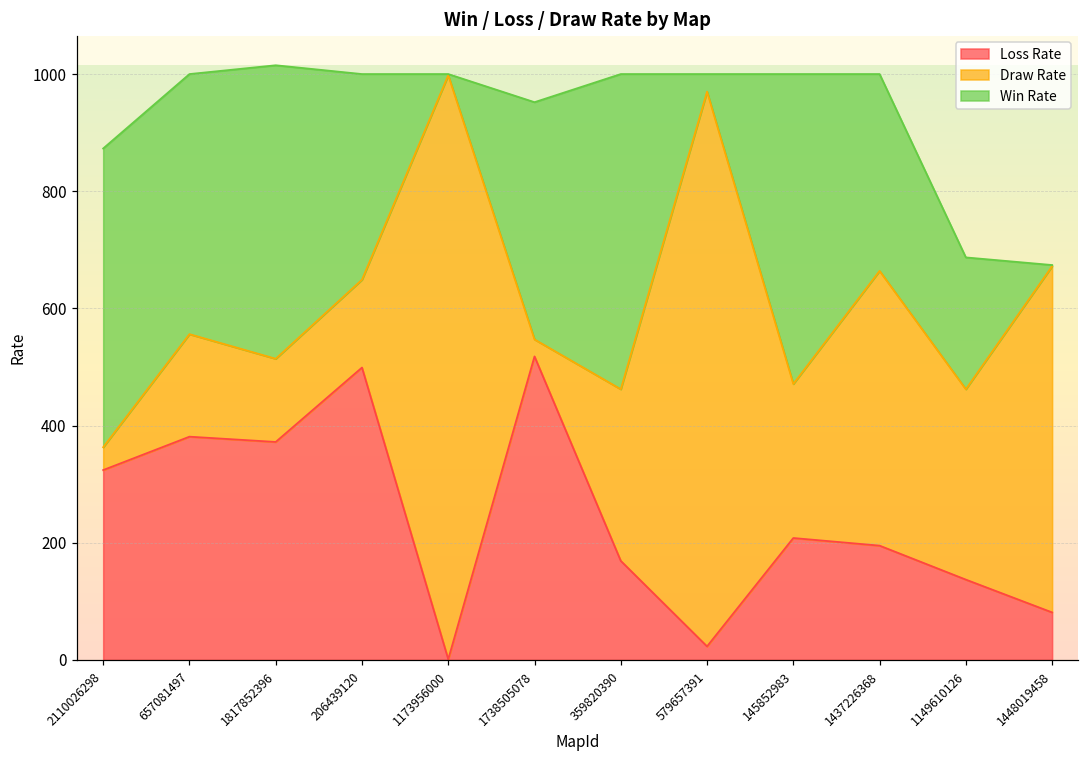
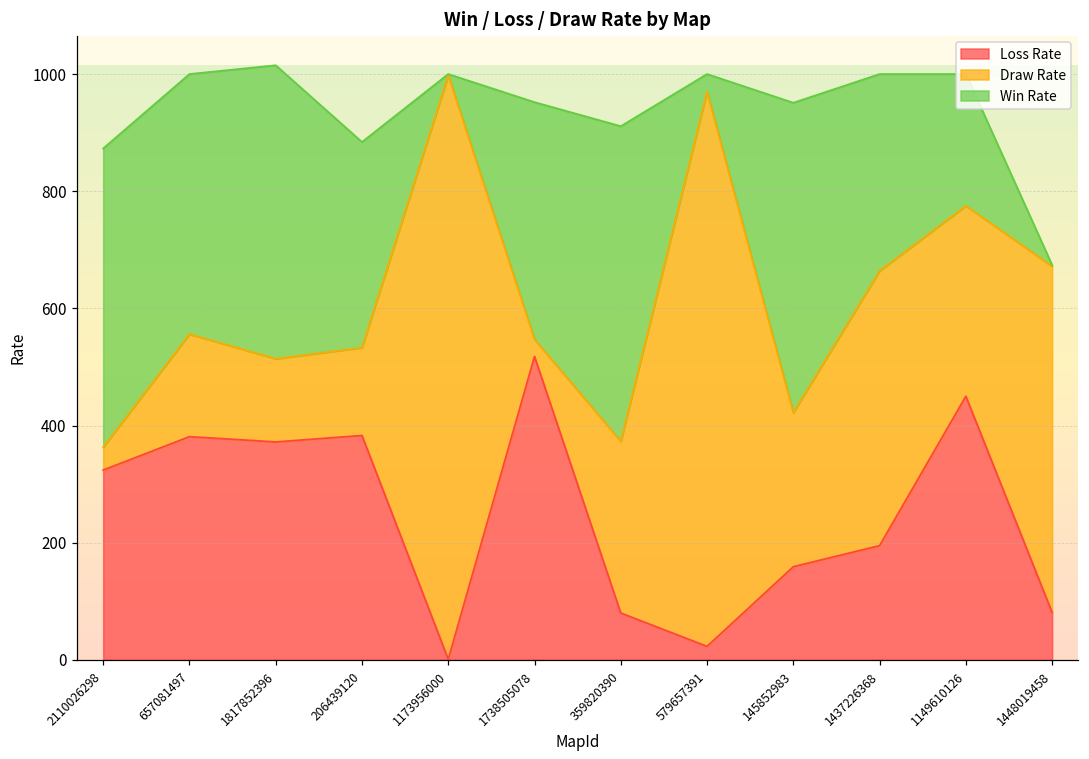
  {
    "Loss Rate": {
      "2110026298": 320,
      "657081497": 380,
      "1817852396": 370,
-     "206439120": 500,
+     "206439120": 380,
      "1173956000": 0,
      "1738505078": 520,
-     "359820390": 170,
+     "359820390": 80,
      "579657391": 20,
-     "145852983": 210,
+     "145852983": 160,
      "1437226368": 200,
-     "1149610126": 140,
+     "1149610126": 450,
      "1448019458": 80
    },
    "Draw Rate": {
      "2110026298": 40,
      "657081497": 180,
      "1817852396": 140,
      "206439120": 150,
      "1738505078": 30,
      "359820390": 290,
      "579657391": 950,
      "145852983": 260,
      "1437226368": 470,
      "1149610126": 330
    },
    "Win Rate": {
      "2110026298": 510,
      "657081497": 440,
      "1817852396": 500,
      "206439120": 350,
      "1738505078": 410,
      "359820390": 540,
      "579657391": 30,
      "145852983": 530,
      "1437226368": 340
    }
  }
